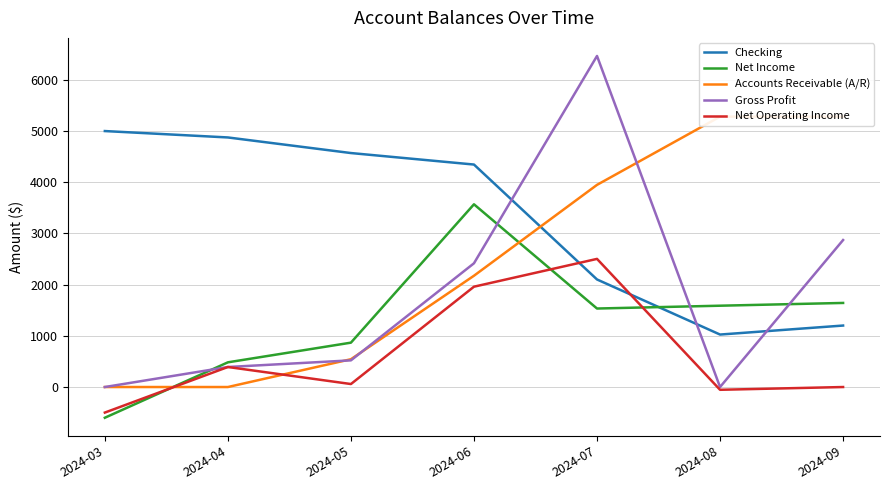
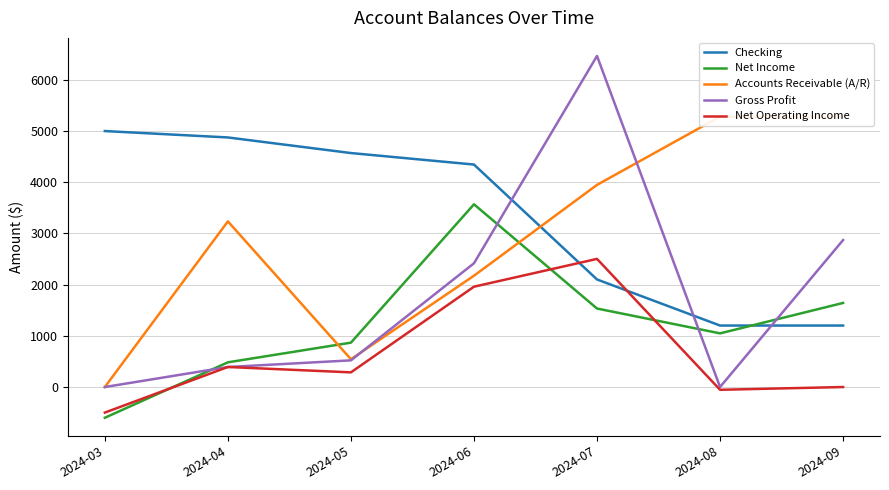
  {
    "Checking": {
      "2024-03": 5000,
      "2024-04": 4900,
      "2024-05": 4600,
      "2024-06": 4300,
      "2024-07": 2100,
-     "2024-08": 1000,
+     "2024-08": 1200,
      "2024-09": 1200
    },
    "Net Income": {
      "2024-03": -600,
      "2024-04": 500,
      "2024-05": 900,
      "2024-06": 3600,
      "2024-07": 1500,
-     "2024-08": 1600,
+     "2024-08": 1000,
      "2024-09": 1600
    },
    "Accounts Receivable (A/R)": {
-     "2024-04": 0,
+     "2024-04": 3200,
      "2024-06": 2200,
      "2024-07": 3900
    },
    "Gross Profit": {
      "2024-06": 2400,
      "2024-07": 6500,
      "2024-08": 0,
      "2024-09": 2900
    },
    "Net Operating Income": {
      "2024-03": -500,
-     "2024-05": 100,
+     "2024-05": 300,
      "2024-06": 2000,
      "2024-07": 2500,
      "2024-08": -100,
      "2024-09": 0
    }
  }
